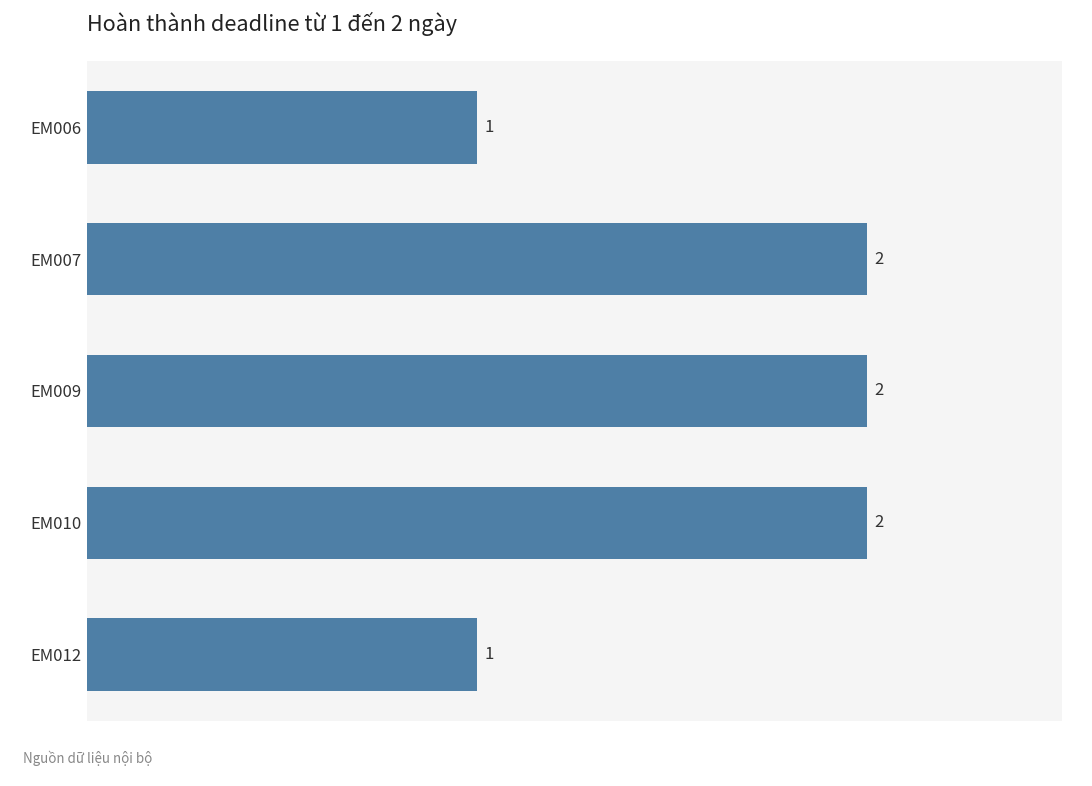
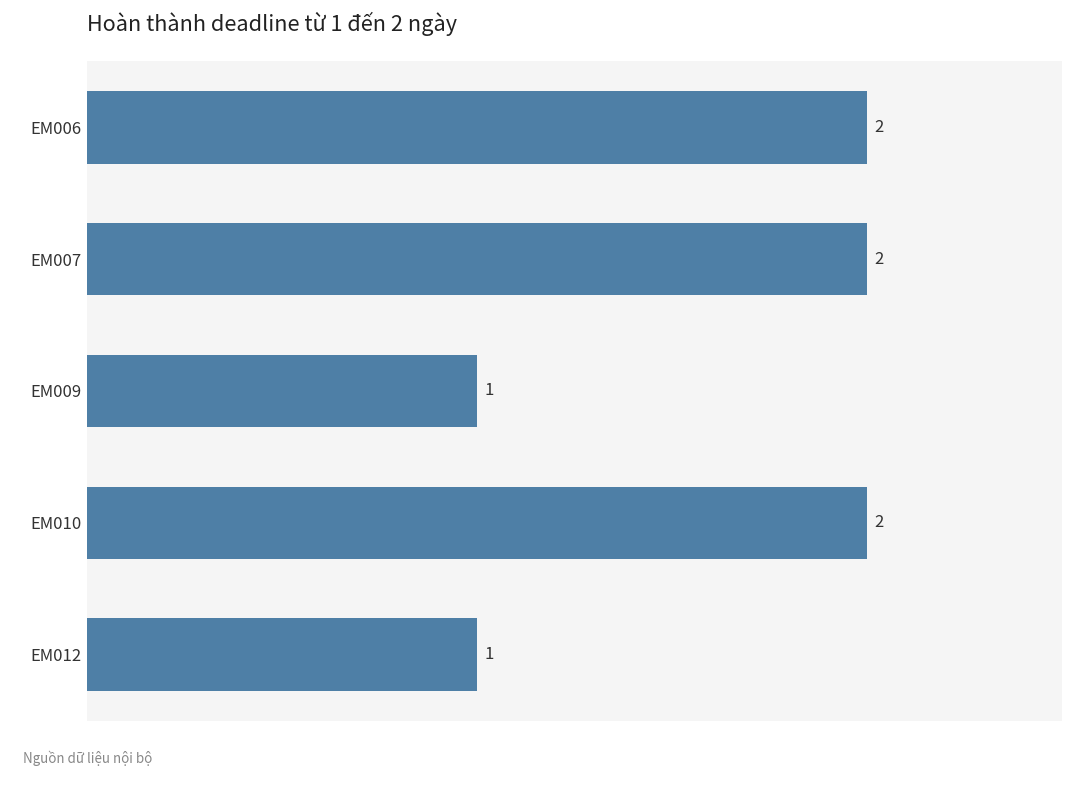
  {
-   "EM006": 1,
+   "EM006": 2,
    "EM007": 2,
-   "EM009": 2,
+   "EM009": 1,
    "EM010": 2,
    "EM012": 1
  }
